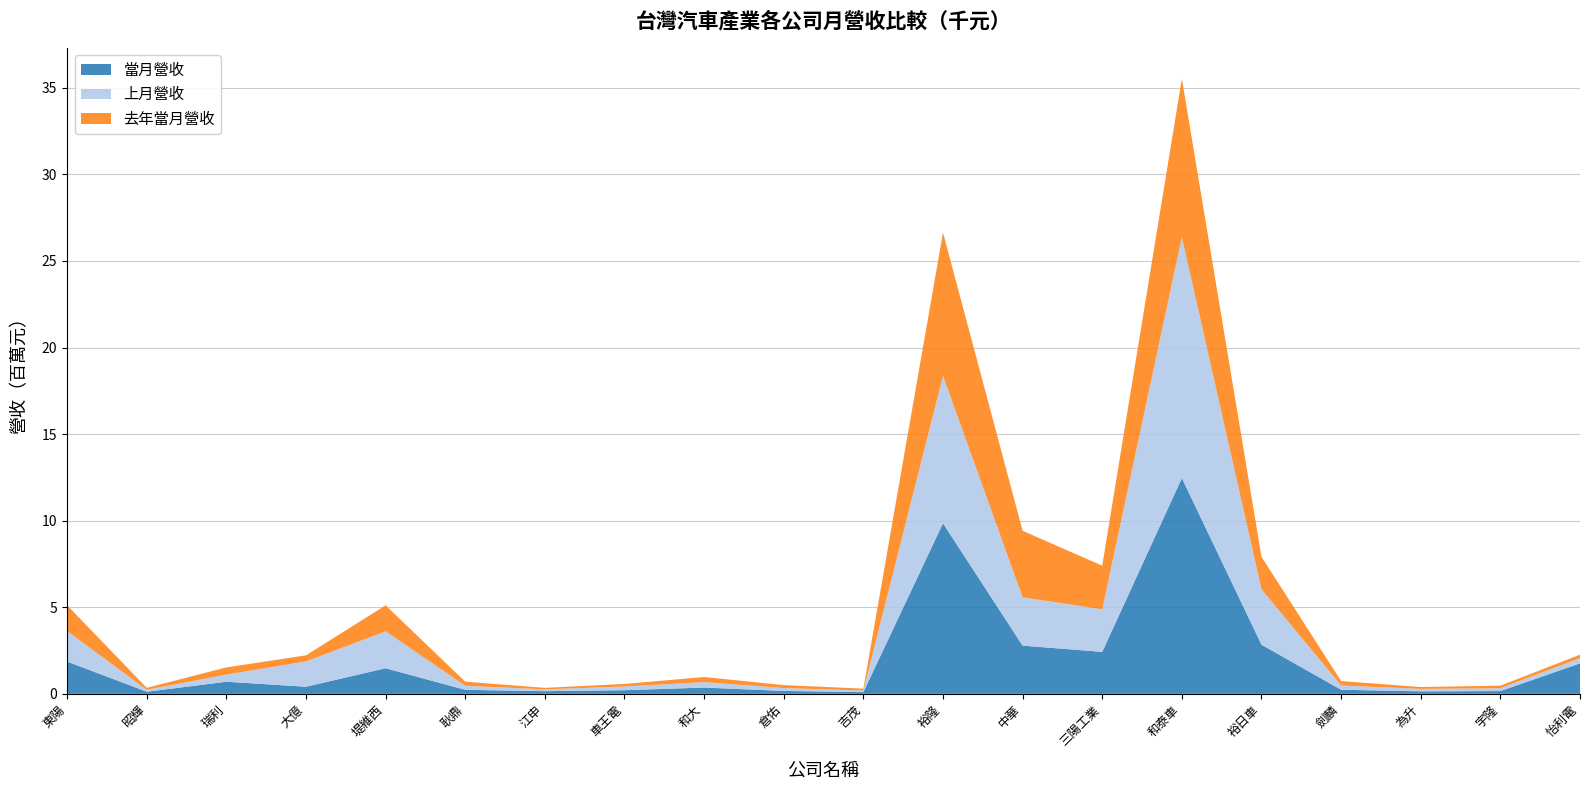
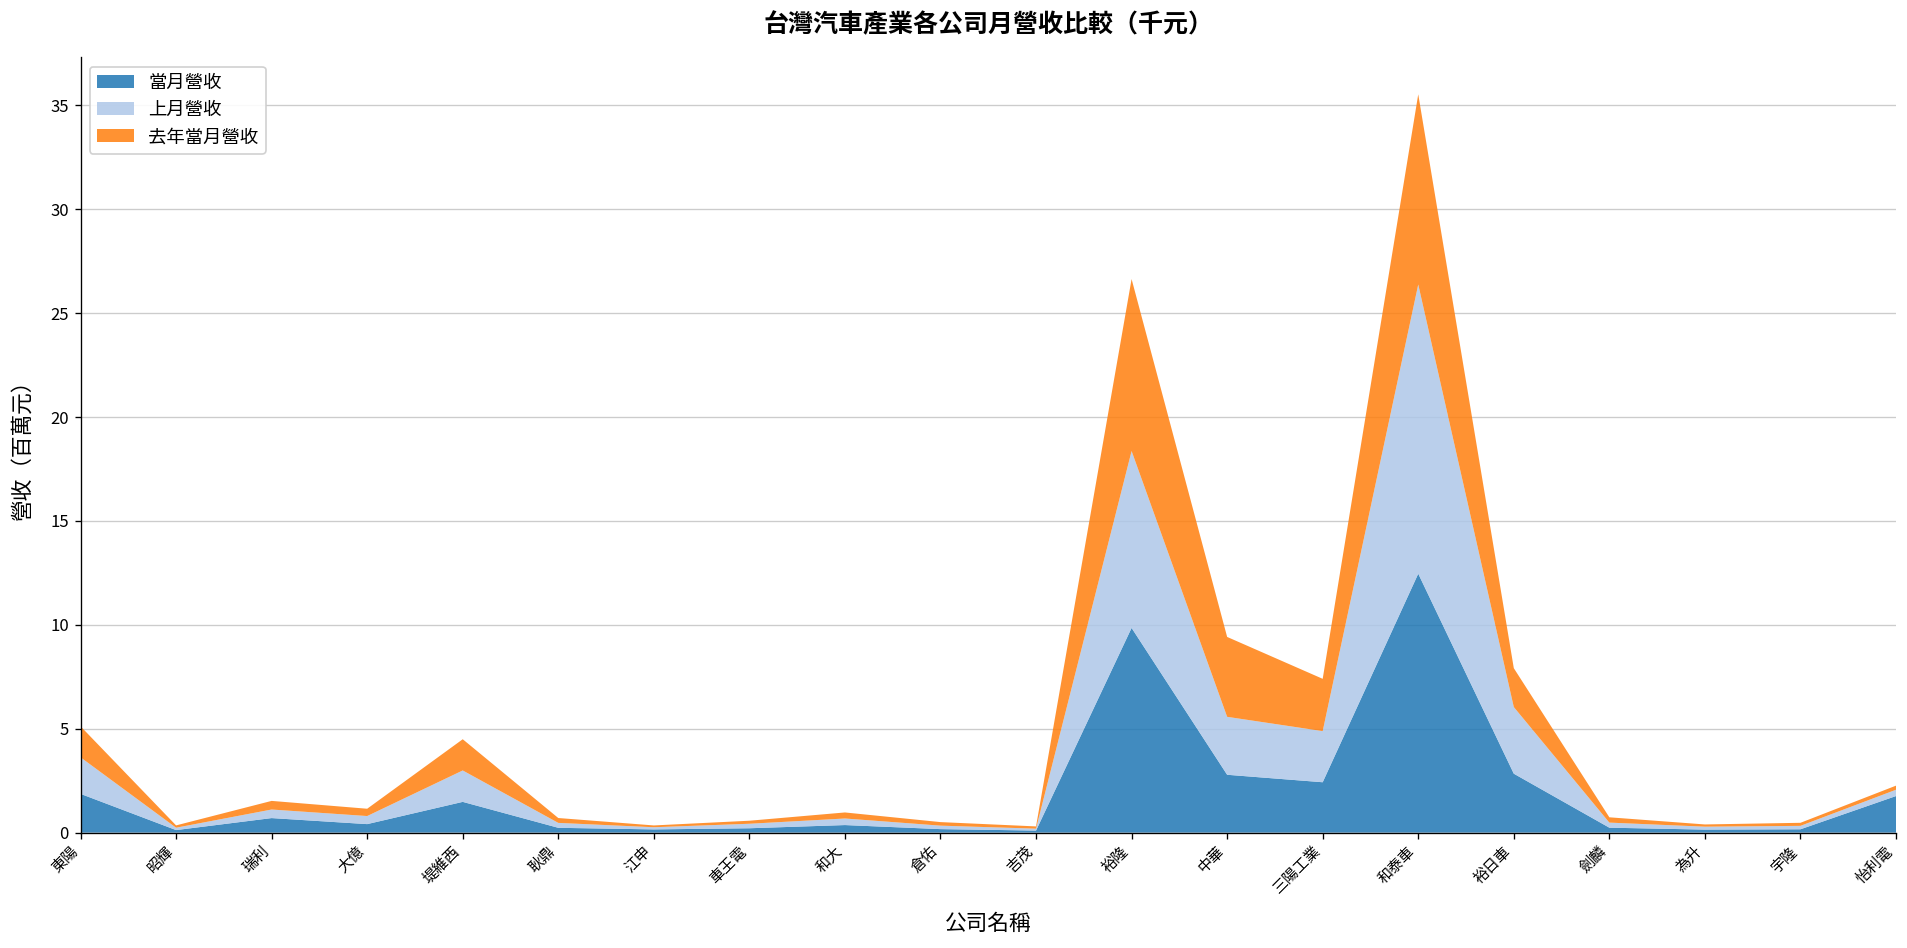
  {
    "當月營收": {
      "東陽": 1.9,
      "瑞利": 0.7,
      "大億": 0.4,
      "堤維西": 1.5,
      "耿鼎": 0.2,
      "車王電": 0.2,
      "和大": 0.4,
      "倉佑": 0.2,
      "裕隆": 9.8,
      "中華": 2.8,
      "三陽工業": 2.4,
      "和泰車": 12.5,
      "裕日車": 2.8,
      "劍麟": 0.2,
      "宇隆": 0.2,
      "怡利電": 1.8
    },
    "上月營收": {
      "東陽": 1.8,
      "瑞利": 0.4,
-     "大億": 1.5,
-     "堤維西": 2.1,
+     "大億": 0.4,
+     "堤維西": 1.5,
      "耿鼎": 0.2,
      "車王電": 0.2,
      "和大": 0.3,
      "倉佑": 0.2,
      "裕隆": 8.5,
      "中華": 2.8,
      "三陽工業": 2.5,
      "和泰車": 13.9,
      "裕日車": 3.2,
      "劍麟": 0.2,
      "怡利電": 0.3
    },
    "去年當月營收": {
      "東陽": 1.5,
      "瑞利": 0.4,
      "大億": 0.4,
      "堤維西": 1.5,
      "耿鼎": 0.2,
      "車王電": 0.1,
      "和大": 0.3,
      "倉佑": 0.2,
      "裕隆": 8.3,
      "中華": 3.8,
      "三陽工業": 2.5,
      "和泰車": 9.2,
      "裕日車": 1.9,
      "劍麟": 0.3,
      "怡利電": 0.2
    }
  }
